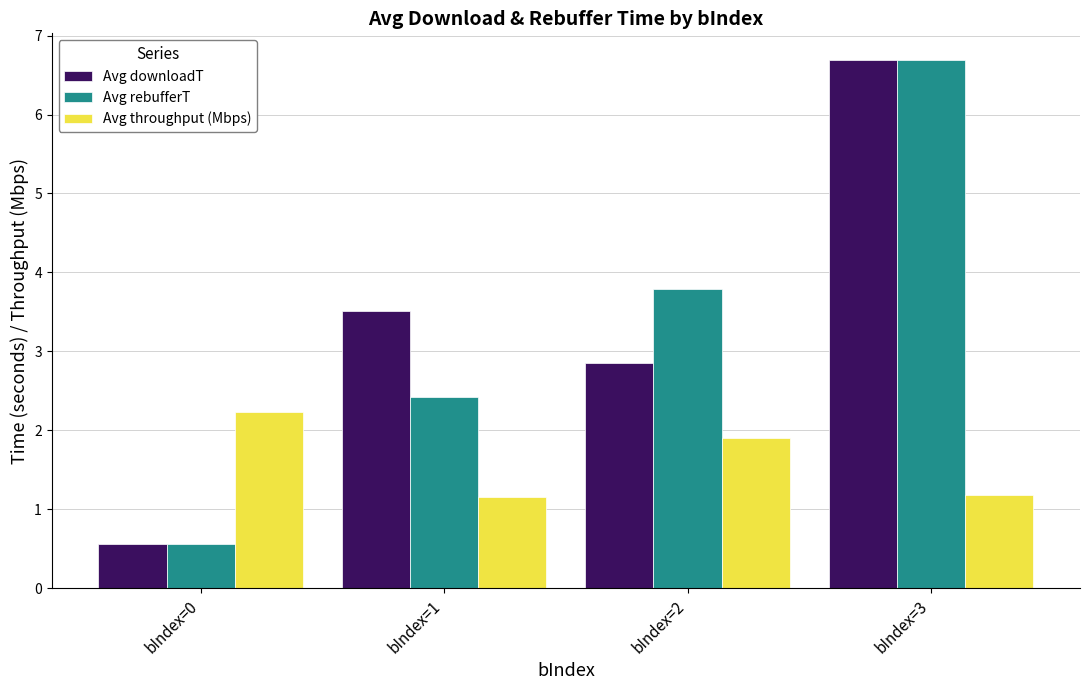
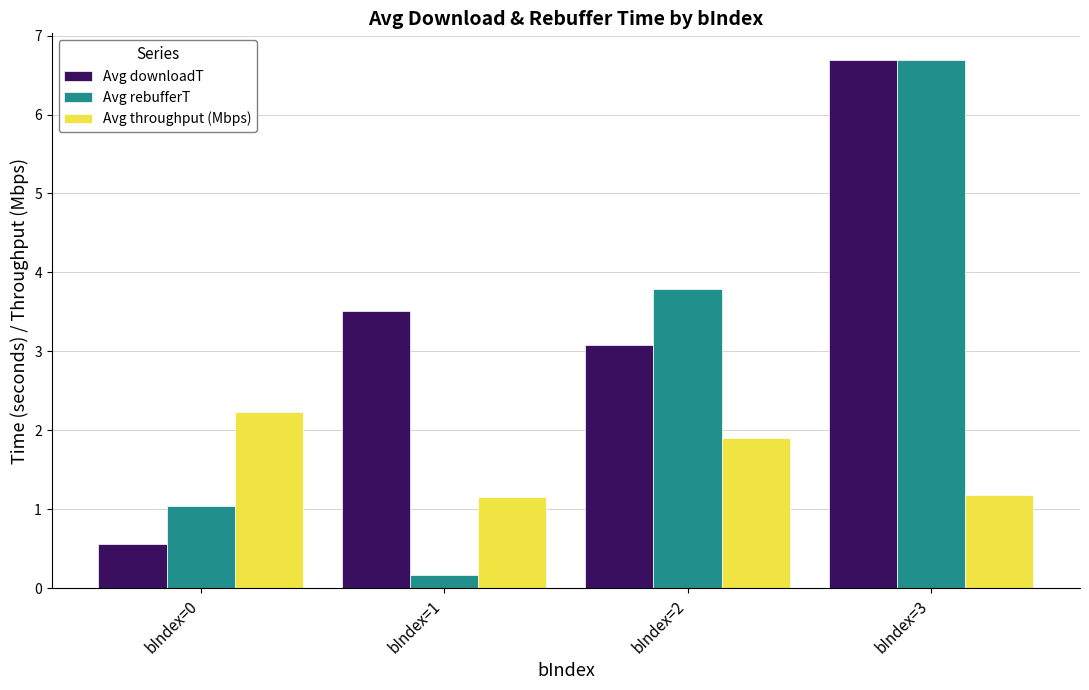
  {
    "Avg downloadT": {
      "bIndex=0": 0.6,
      "bIndex=1": 3.5,
-     "bIndex=2": 2.9,
+     "bIndex=2": 3.1,
      "bIndex=3": 6.7
    },
    "Avg rebufferT": {
-     "bIndex=0": 0.6,
-     "bIndex=1": 2.4,
+     "bIndex=0": 1.0,
+     "bIndex=1": 0.2,
      "bIndex=2": 3.8,
      "bIndex=3": 6.7
    },
    "Avg throughput (Mbps)": {
      "bIndex=0": 2.2,
      "bIndex=1": 1.2,
      "bIndex=2": 1.9,
      "bIndex=3": 1.2
    }
  }
